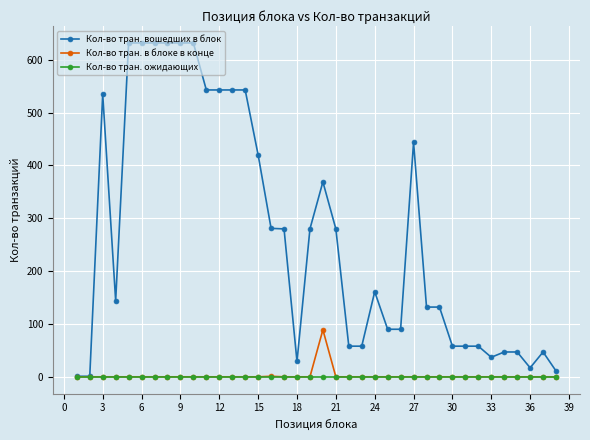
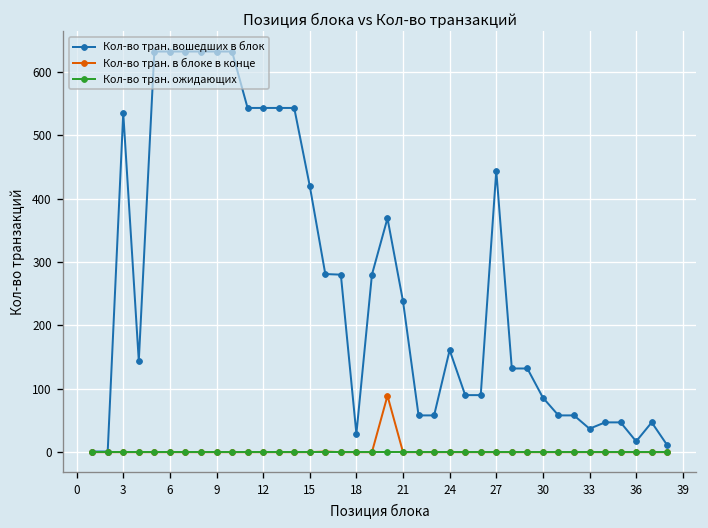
  {
    "Кол-во тран. вошедших в блок": {
      "3": 540,
      "12": 540,
      "15": 420,
      "18": 30,
-     "21": 280,
+     "21": 240,
      "24": 160,
      "27": 440,
-     "30": 60,
+     "30": 90,
      "33": 40,
      "36": 20
    }
  }
